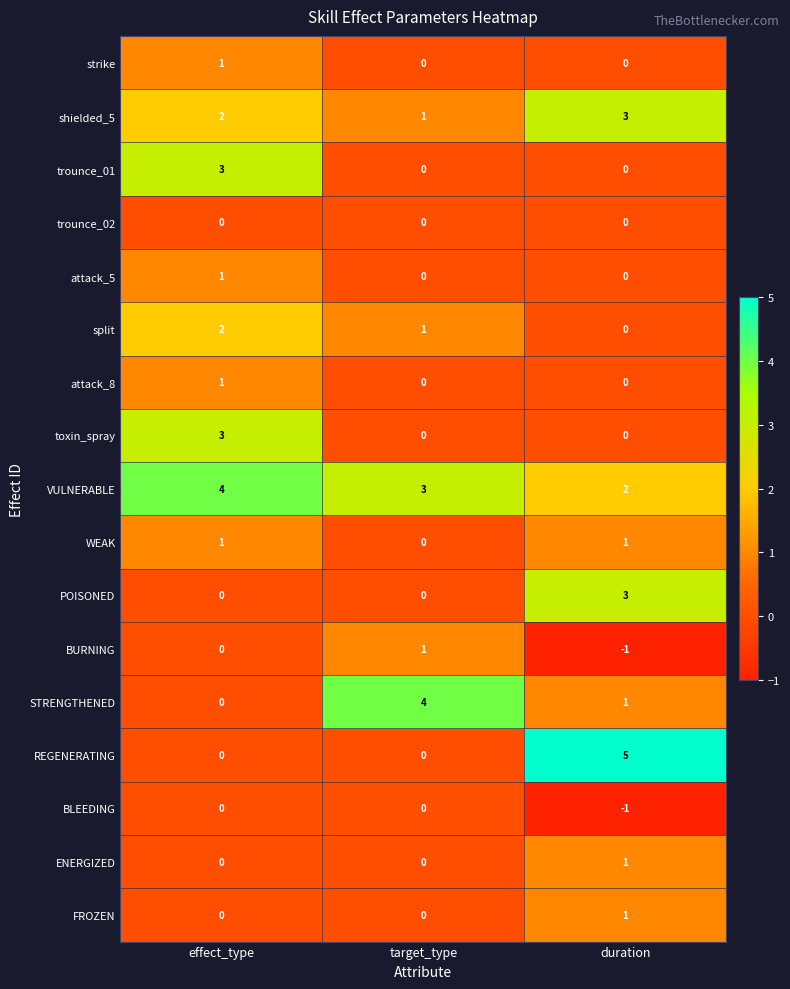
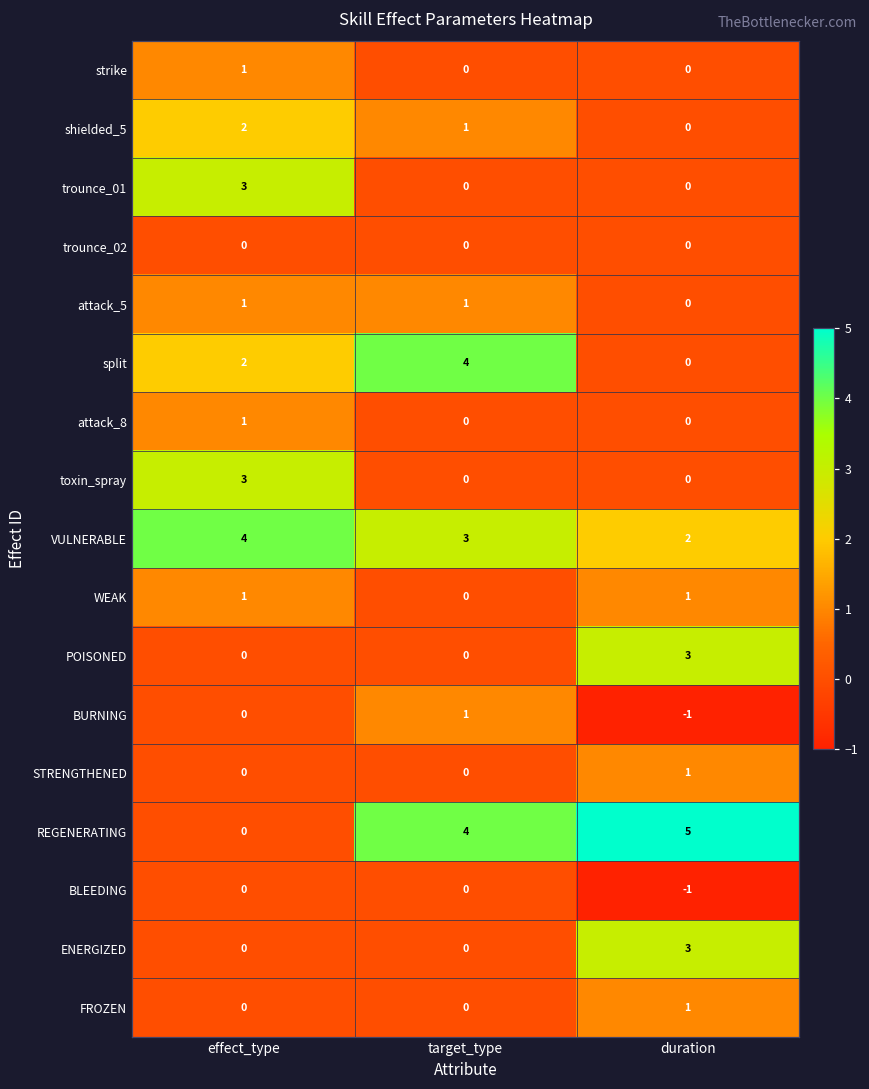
  {
    "strike": {
      "effect_type": 1,
      "target_type": 0,
      "duration": 0
    },
    "shielded_5": {
      "effect_type": 2,
      "target_type": 1,
-     "duration": 3
+     "duration": 0
    },
    "trounce_01": {
      "effect_type": 3,
      "target_type": 0,
      "duration": 0
    },
    "trounce_02": {
      "effect_type": 0,
      "target_type": 0,
      "duration": 0
    },
    "attack_5": {
      "effect_type": 1,
-     "target_type": 0,
+     "target_type": 1,
      "duration": 0
    },
    "split": {
      "effect_type": 2,
-     "target_type": 1,
+     "target_type": 4,
      "duration": 0
    },
    "attack_8": {
      "effect_type": 1,
      "target_type": 0,
      "duration": 0
    },
    "toxin_spray": {
      "effect_type": 3,
      "target_type": 0,
      "duration": 0
    },
    "VULNERABLE": {
      "effect_type": 4,
      "target_type": 3,
      "duration": 2
    },
    "WEAK": {
      "effect_type": 1,
      "target_type": 0,
      "duration": 1
    },
    "POISONED": {
      "effect_type": 0,
      "target_type": 0,
      "duration": 3
    },
    "BURNING": {
      "effect_type": 0,
      "target_type": 1,
      "duration": -1
    },
    "STRENGTHENED": {
      "effect_type": 0,
-     "target_type": 4,
+     "target_type": 0,
      "duration": 1
    },
    "REGENERATING": {
      "effect_type": 0,
-     "target_type": 0,
+     "target_type": 4,
      "duration": 5
    },
    "BLEEDING": {
      "effect_type": 0,
      "target_type": 0,
      "duration": -1
    },
    "ENERGIZED": {
      "effect_type": 0,
      "target_type": 0,
-     "duration": 1
+     "duration": 3
    },
    "FROZEN": {
      "effect_type": 0,
      "target_type": 0,
      "duration": 1
    }
  }
